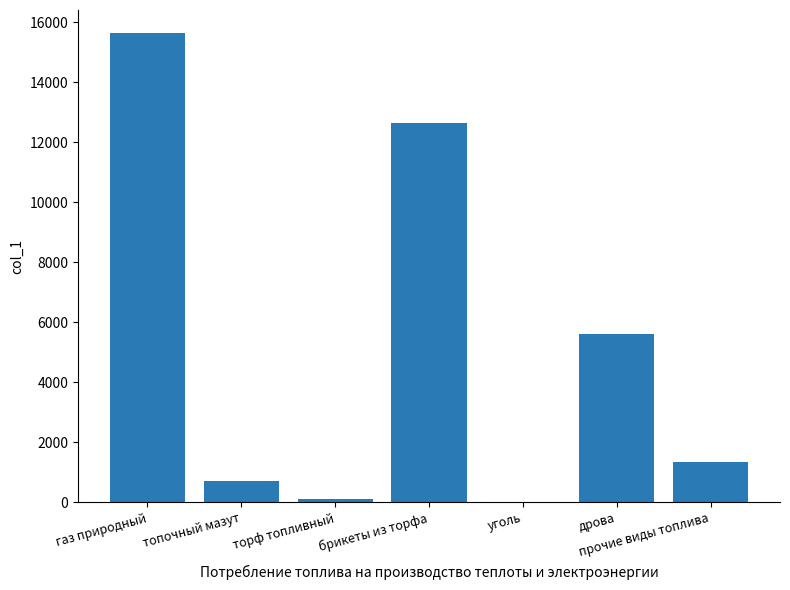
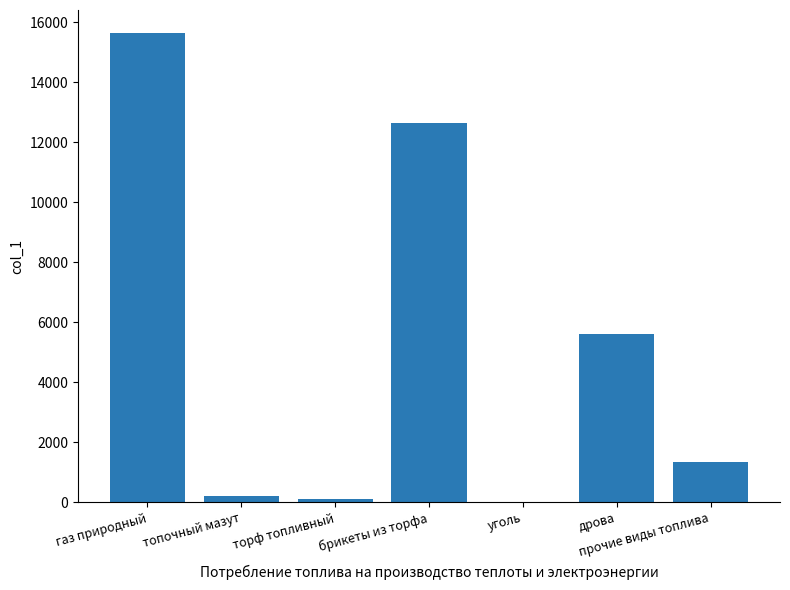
  {
    "газ природный": 15600,
-   "топочный мазут": 700,
+   "топочный мазут": 200,
    "торф топливный": 100,
    "брикеты из торфа": 12600,
    "дрова": 5600,
    "прочие виды топлива": 1300
  }
